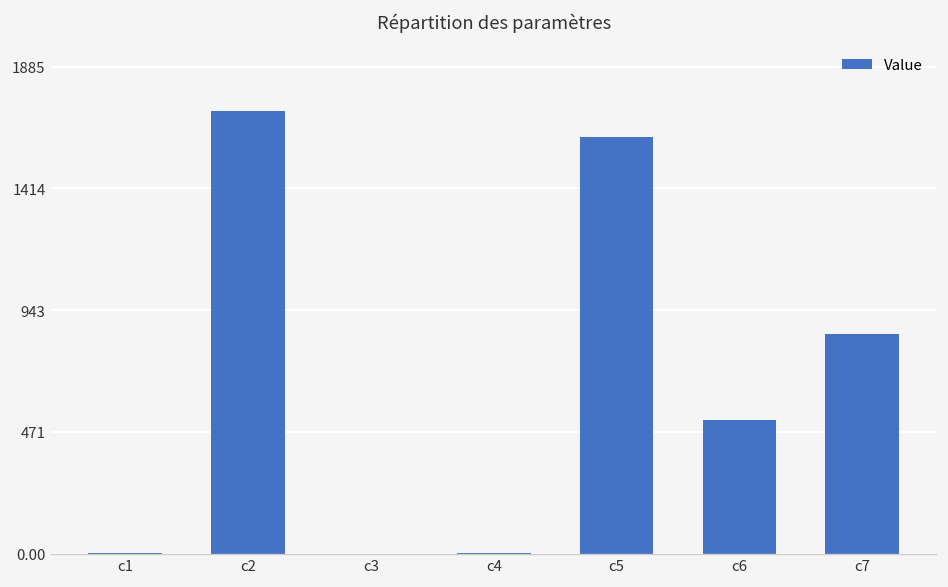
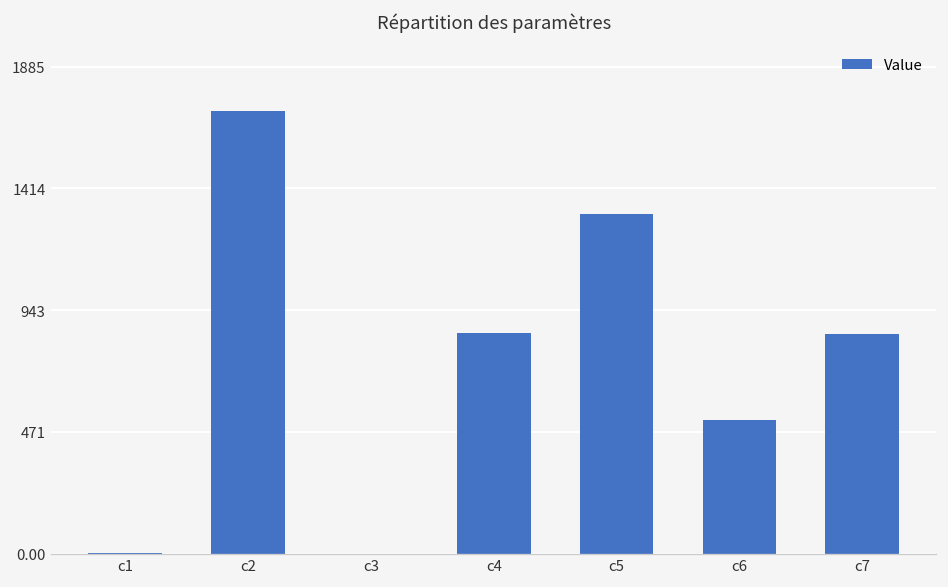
  {
    "c2": 1710,
-   "c4": 0,
-   "c5": 1610,
+   "c4": 850,
+   "c5": 1320,
    "c6": 520,
    "c7": 850
  }
